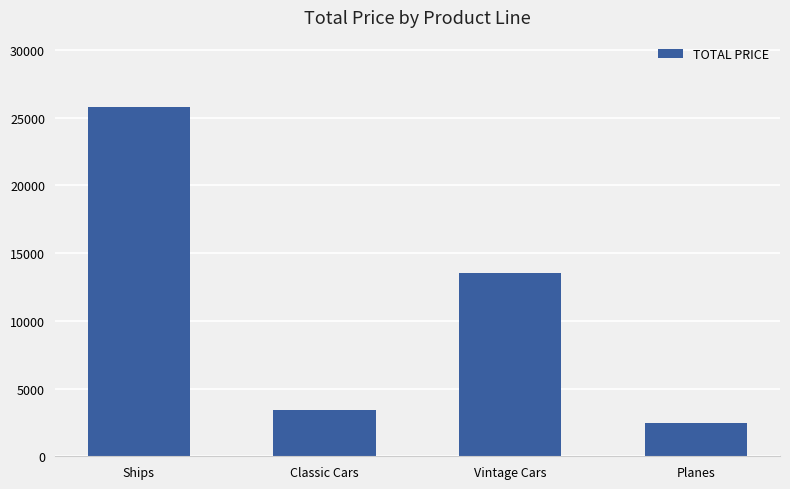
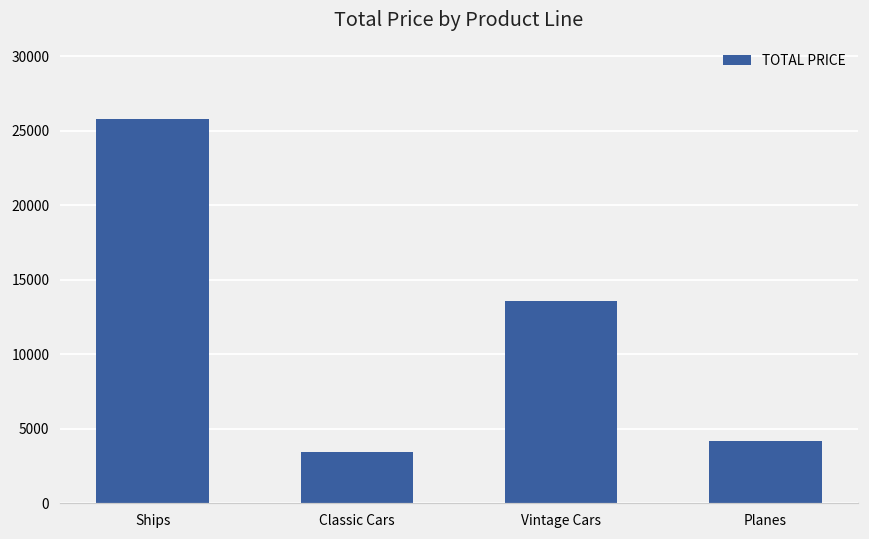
  {
    "Ships": 25800,
    "Classic Cars": 3400,
    "Vintage Cars": 13600,
-   "Planes": 2500
+   "Planes": 4200
  }
